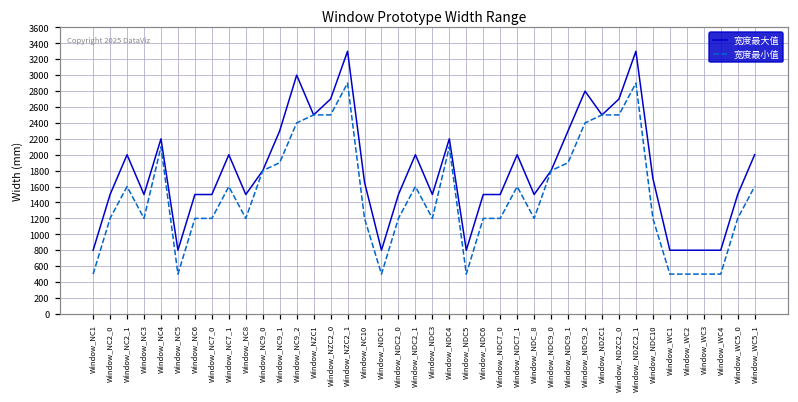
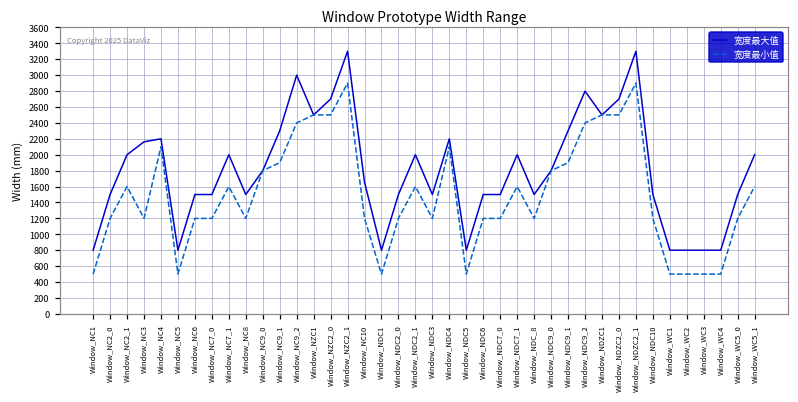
  {
    "宽度最大值": {
      "Window_NC1": 800,
      "Window_NC2_0": 1500,
      "Window_NC2_1": 2000,
-     "Window_NC3": 1500,
+     "Window_NC3": 2200,
      "Window_NC4": 2200,
      "Window_NC5": 800,
      "Window_NC6": 1500,
      "Window_NC7_0": 1500,
      "Window_NC7_1": 2000,
      "Window_NC8": 1500,
      "Window_NC9_1": 2300,
      "Window_NC9_2": 3000,
      "Window_NZC2_0": 2700,
      "Window_NZC2_1": 3300,
      "Window_NC10": 1700,
      "Window_NDC1": 800,
      "Window_NDC2_0": 1500,
      "Window_NDC2_1": 2000,
      "Window_NDC3": 1500,
      "Window_NDC4": 2200,
      "Window_NDC5": 800,
      "Window_NDC6": 1500,
      "Window_NDC7_0": 1500,
      "Window_NDC7_1": 2000,
      "Window_NDC_8": 1500,
      "Window_NDC9_1": 2300,
      "Window_NDC9_2": 2800,
      "Window_NDZC2_0": 2700,
      "Window_NDZC2_1": 3300,
-     "Window_NDC10": 1700,
+     "Window_NDC10": 1500,
      "Window_WC1": 800,
      "Window_WC2": 800,
      "Window_WC3": 800,
      "Window_WC4": 800,
      "Window_WC5_0": 1500,
      "Window_WC5_1": 2000
    },
    "宽度最小值": {
      "Window_NC1": 500,
      "Window_NC2_0": 1200,
      "Window_NC2_1": 1600,
      "Window_NC3": 1200,
      "Window_NC4": 2100,
      "Window_NC5": 500,
      "Window_NC6": 1200,
      "Window_NC7_0": 1200,
      "Window_NC7_1": 1600,
      "Window_NC8": 1200,
      "Window_NC9_1": 1900,
      "Window_NC9_2": 2400,
      "Window_NZC2_0": 2500,
      "Window_NZC2_1": 2900,
      "Window_NC10": 1200,
      "Window_NDC1": 500,
      "Window_NDC2_0": 1200,
      "Window_NDC2_1": 1600,
      "Window_NDC3": 1200,
      "Window_NDC4": 2100,
      "Window_NDC5": 500,
      "Window_NDC6": 1200,
      "Window_NDC7_0": 1200,
      "Window_NDC7_1": 1600,
      "Window_NDC_8": 1200,
      "Window_NDC9_1": 1900,
      "Window_NDC9_2": 2400,
      "Window_NDZC2_0": 2500,
      "Window_NDZC2_1": 2900,
      "Window_NDC10": 1200,
      "Window_WC1": 500,
      "Window_WC2": 500,
      "Window_WC3": 500,
      "Window_WC4": 500,
      "Window_WC5_0": 1200,
      "Window_WC5_1": 1600
    }
  }
